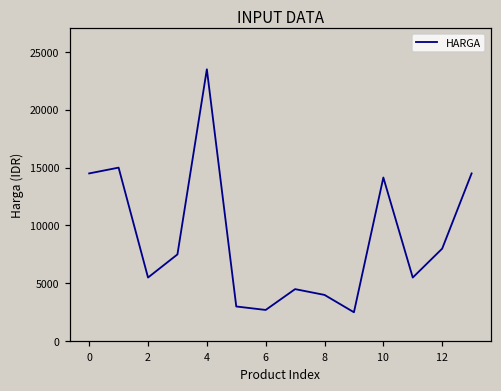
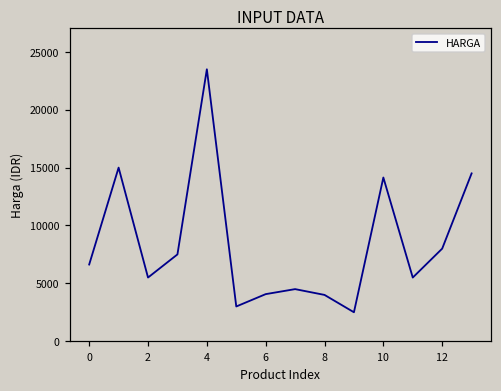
  {
-   "0": 14500,
+   "0": 6600,
    "2": 5500,
    "4": 23500,
-   "6": 2700,
+   "6": 4100,
    "8": 4000,
    "10": 14100,
    "12": 8000
  }
